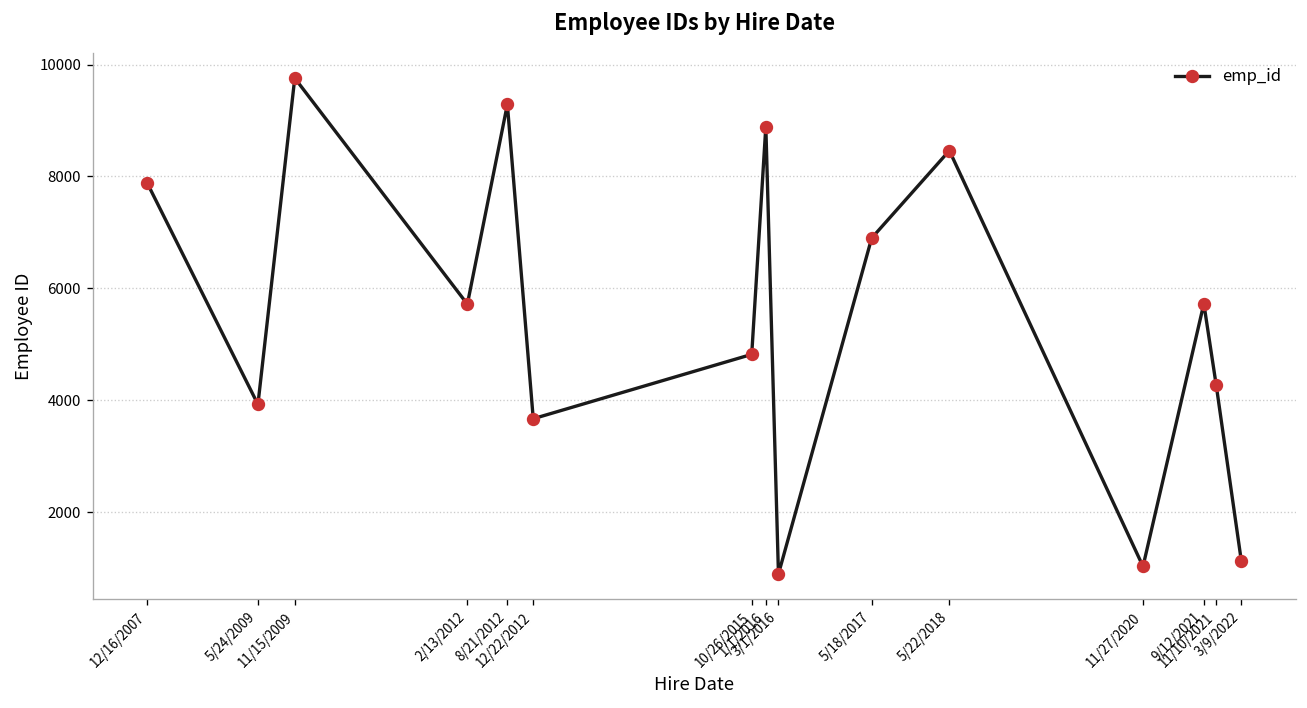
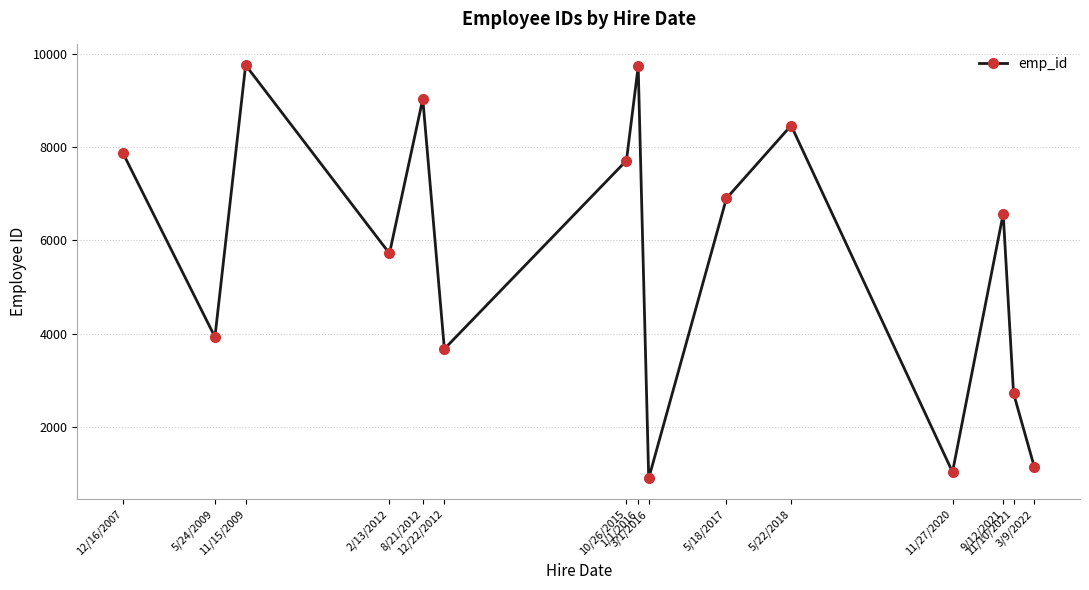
  {
    "12/16/2007": 7900,
    "5/24/2009": 3900,
    "11/15/2009": 9800,
    "2/13/2012": 5700,
-   "8/21/2012": 9300,
+   "8/21/2012": 9000,
    "12/22/2012": 3700,
-   "10/26/2015": 4800,
-   "1/1/2016": 8900,
+   "10/26/2015": 7700,
+   "1/1/2016": 9700,
    "3/1/2016": 900,
    "5/18/2017": 6900,
    "5/22/2018": 8500,
    "11/27/2020": 1000,
-   "9/12/2021": 5700,
-   "11/10/2021": 4300,
+   "9/12/2021": 6600,
+   "11/10/2021": 2700,
    "3/9/2022": 1100
  }
